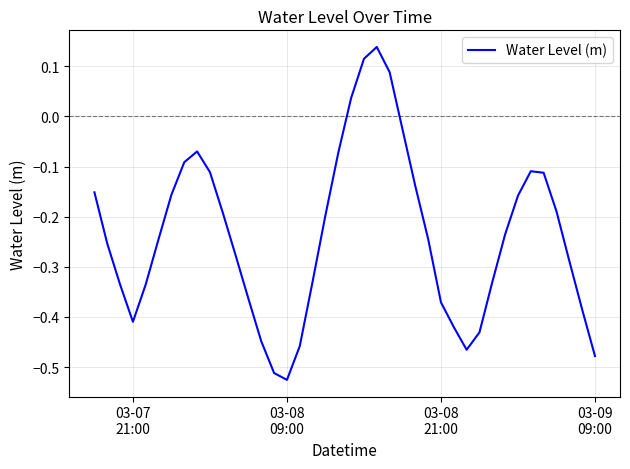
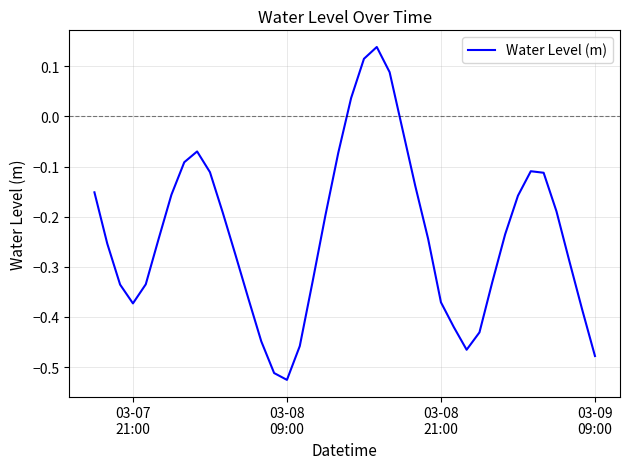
  {
-   "03-07 21:00": -0.41,
+   "03-07 21:00": -0.37,
    "03-08 09:00": -0.53,
    "03-08 21:00": -0.37,
    "03-09 09:00": -0.48
  }
